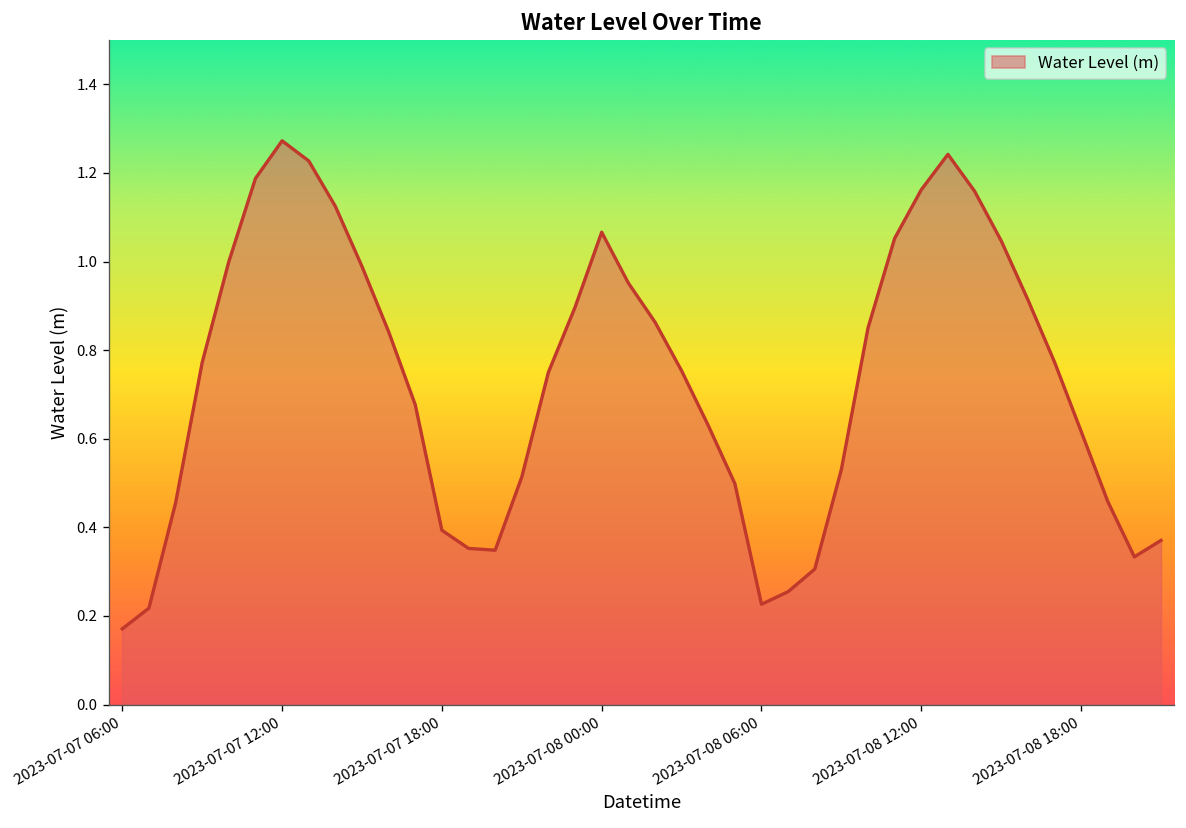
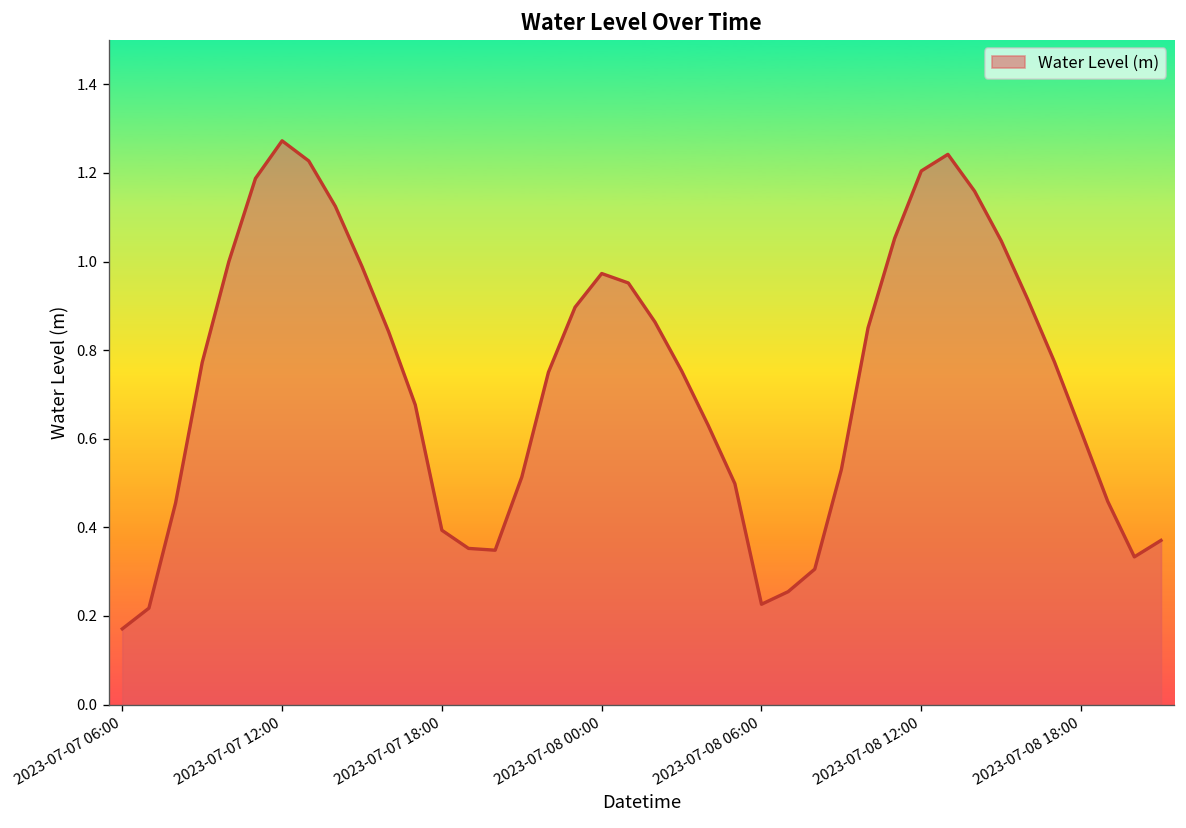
  {
    "2023-07-07 06:00": 0.17,
    "2023-07-07 12:00": 1.27,
    "2023-07-07 18:00": 0.39,
-   "2023-07-08 00:00": 1.07,
+   "2023-07-08 00:00": 0.97,
    "2023-07-08 06:00": 0.23,
-   "2023-07-08 12:00": 1.16,
+   "2023-07-08 12:00": 1.20,
    "2023-07-08 18:00": 0.62
  }
